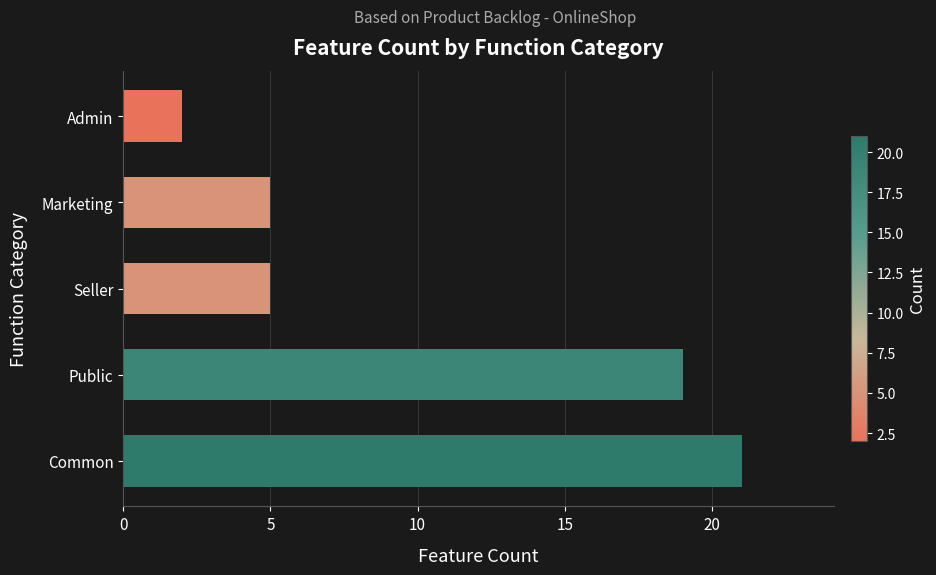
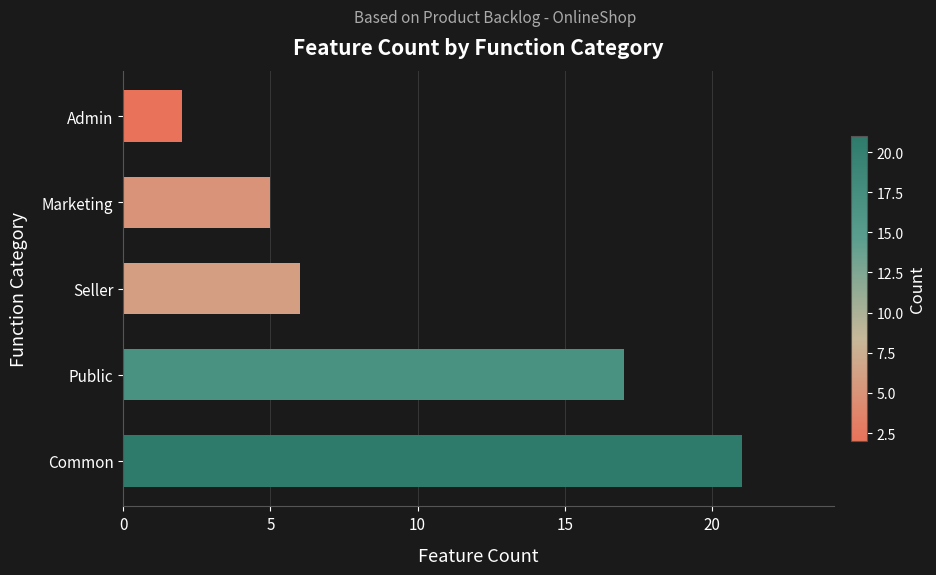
  {
    "Admin": 2,
    "Marketing": 5,
-   "Seller": 5,
-   "Public": 19,
+   "Seller": 6,
+   "Public": 17,
    "Common": 21
  }
